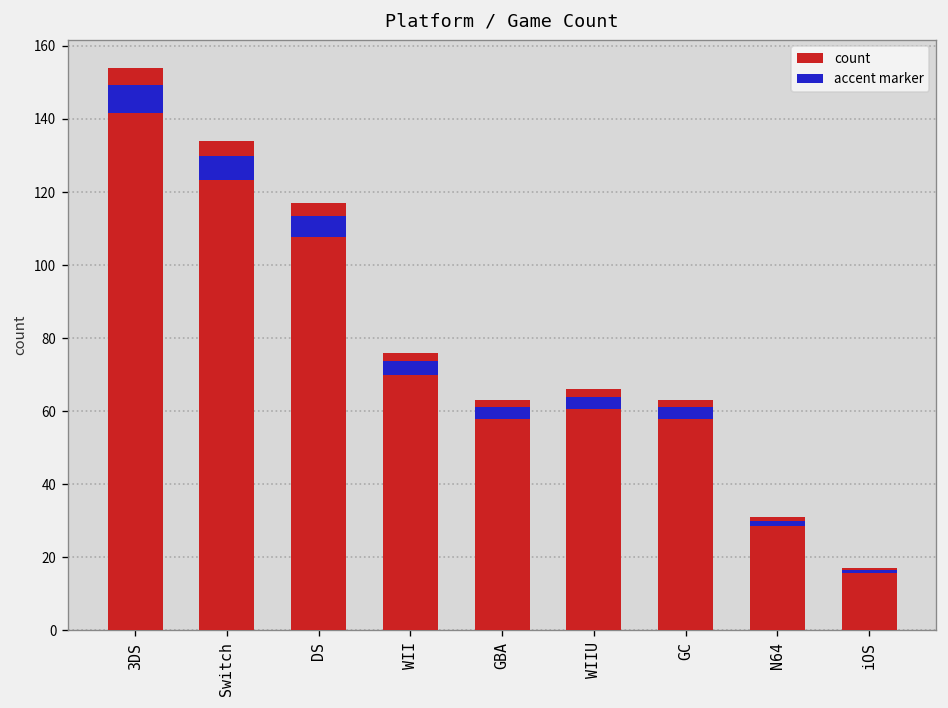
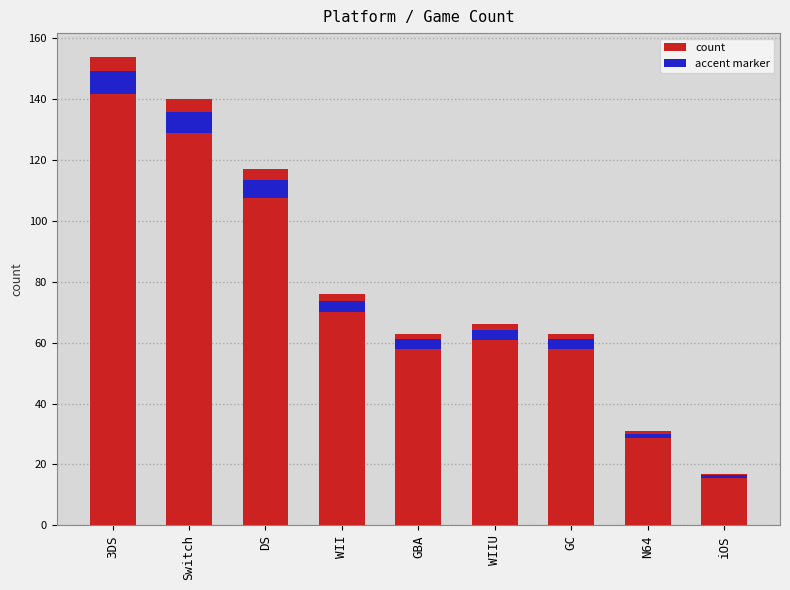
  {
    "count": {
      "3DS": 154,
-     "Switch": 134,
+     "Switch": 140,
      "DS": 117,
      "WII": 76,
      "GBA": 63,
      "WIIU": 66,
      "GC": 63,
      "N64": 31,
      "iOS": 17
    }
  }
